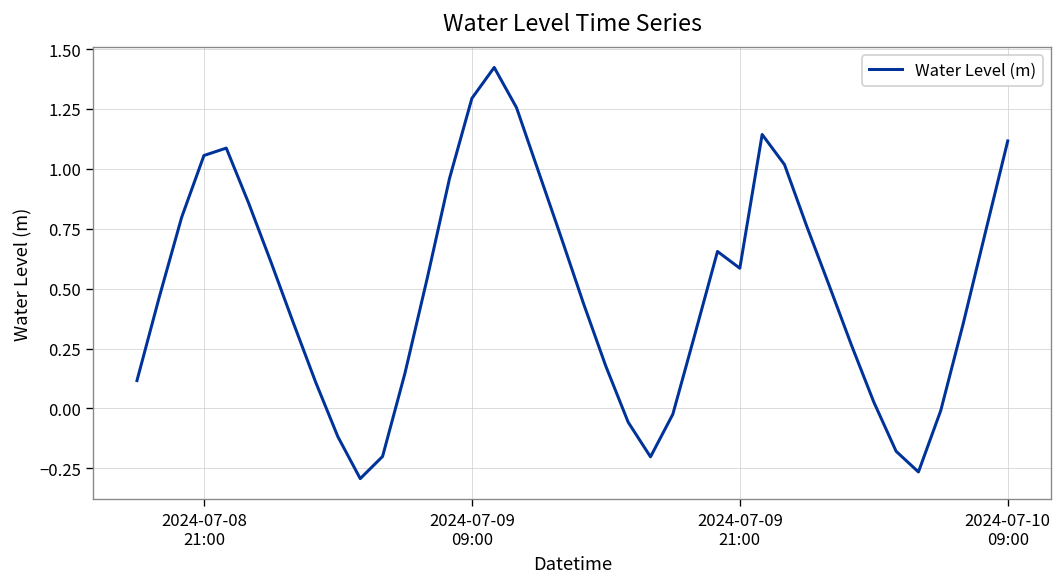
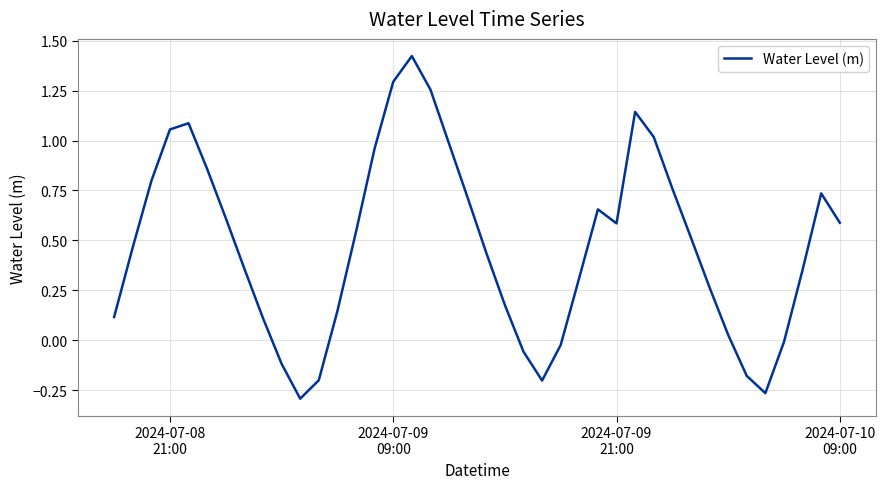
  {
    "2024-07-08 21:00": 1.06,
    "2024-07-09 09:00": 1.29,
    "2024-07-09 21:00": 0.59,
-   "2024-07-10 09:00": 1.12
+   "2024-07-10 09:00": 0.59
  }
